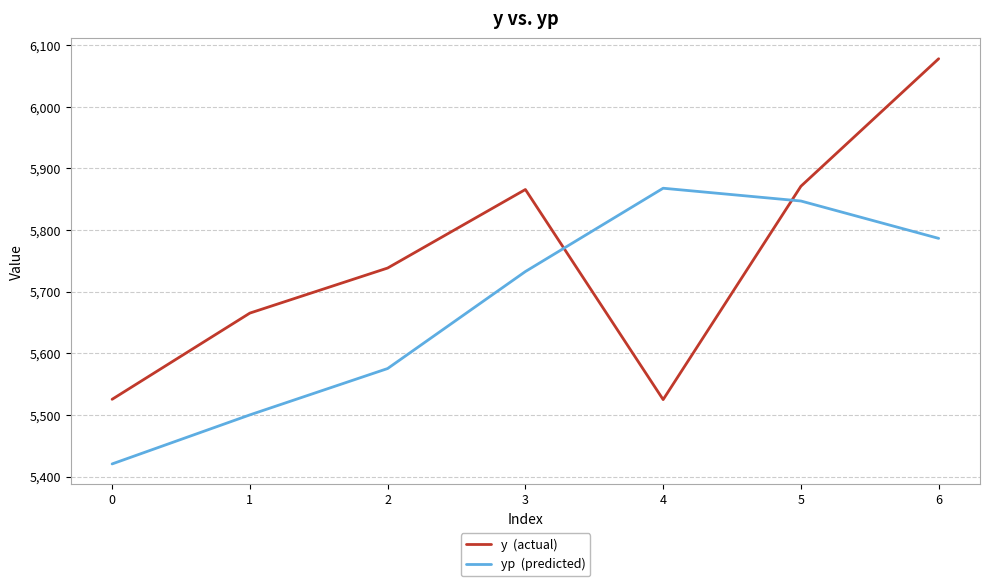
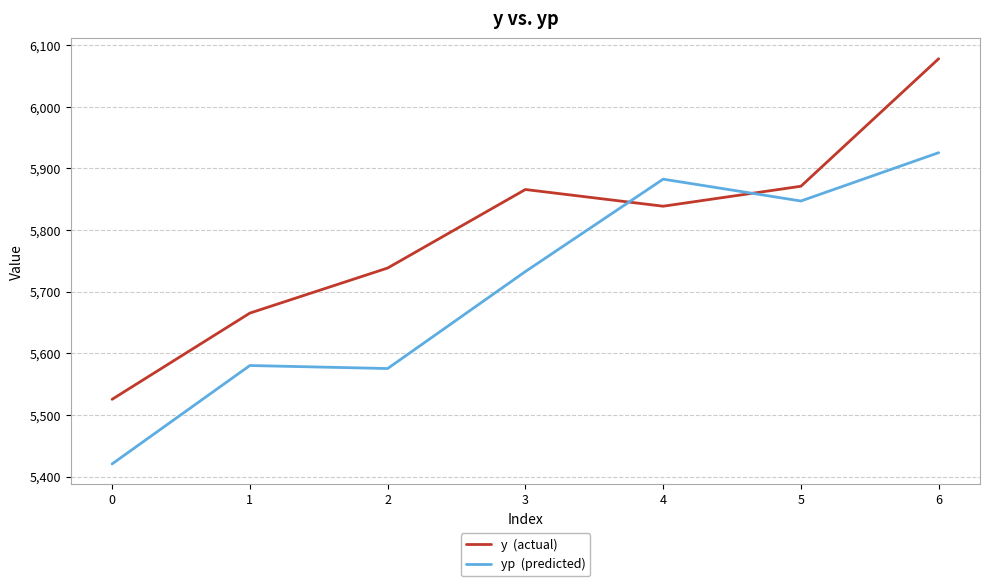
  {
    "y (actual)": {
      "0": "5,530",
      "1": "5,670",
      "2": "5,740",
      "3": "5,870",
-     "4": "5,520",
+     "4": "5,840",
      "5": "5,870",
      "6": "6,080"
    },
    "yp (predicted)": {
      "0": "5,420",
-     "1": "5,500",
+     "1": "5,580",
      "2": "5,580",
      "3": "5,730",
-     "4": "5,870",
+     "4": "5,880",
      "5": "5,850",
-     "6": "5,790"
+     "6": "5,930"
    }
  }
